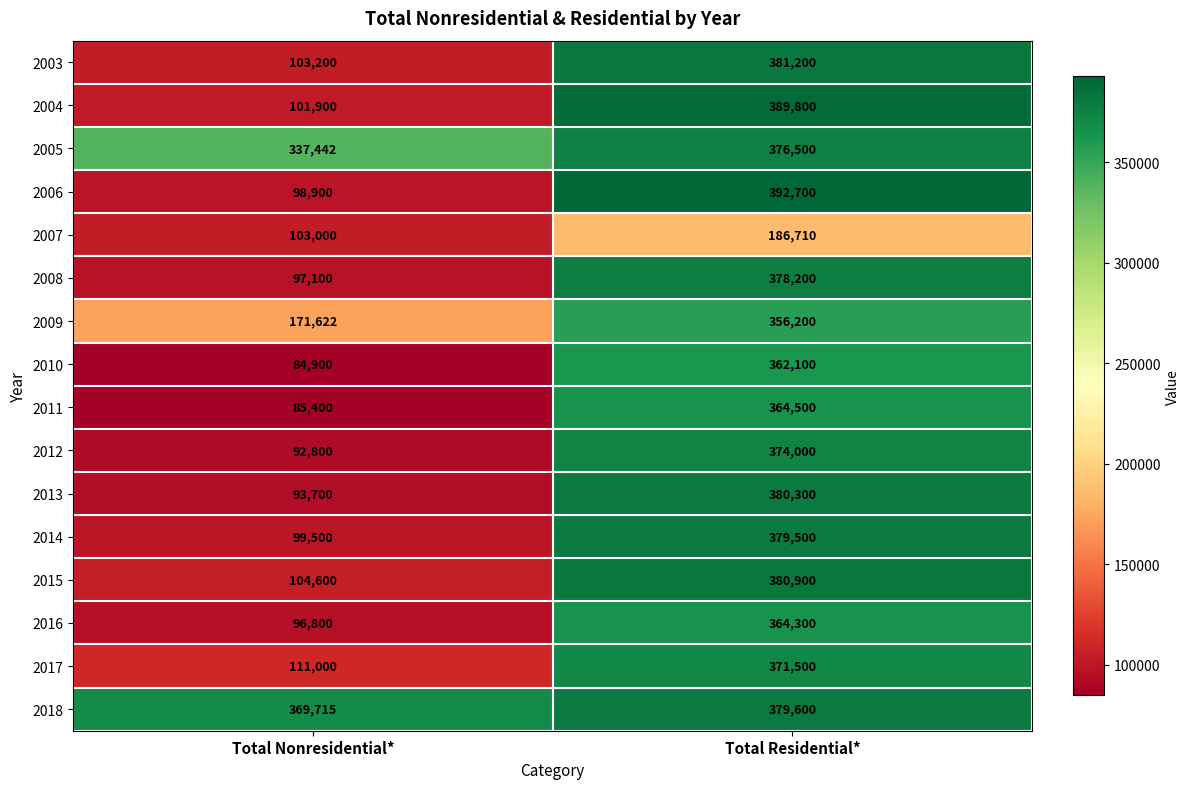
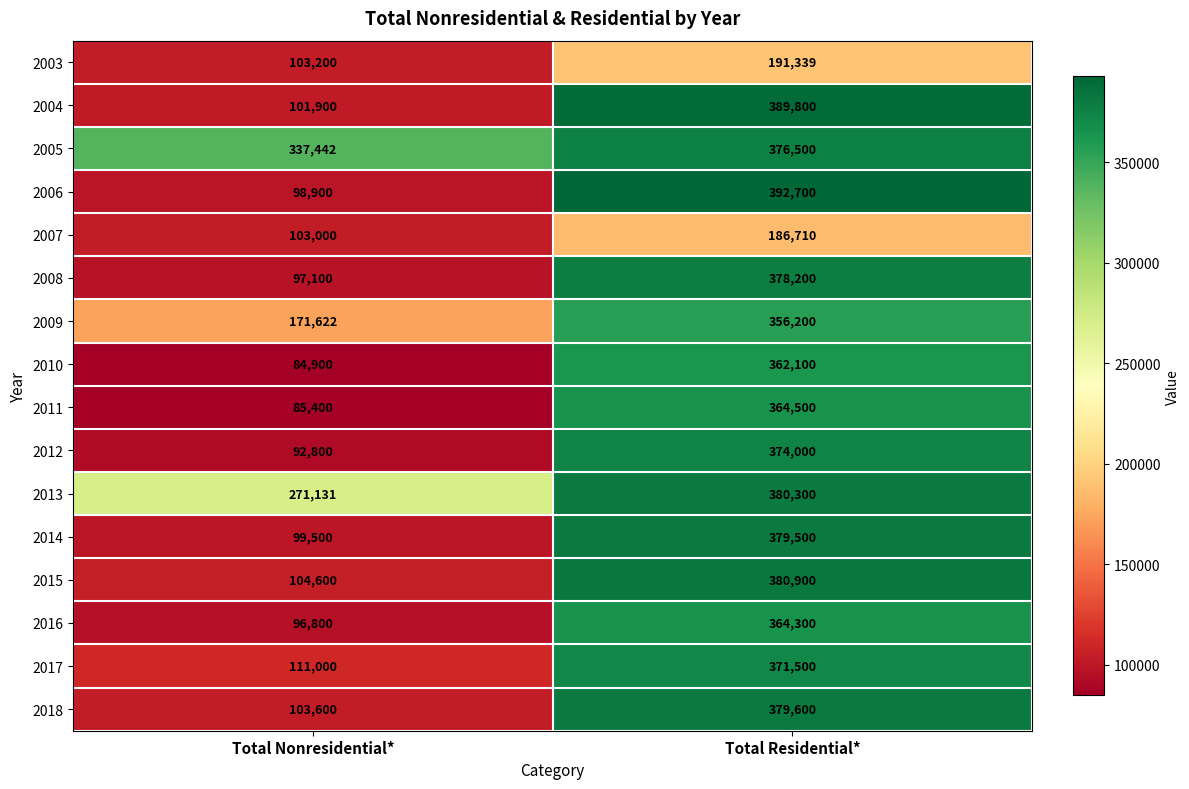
  {
    "2003": {
      "Total Nonresidential*": "103,200",
-     "Total Residential*": "381,200"
+     "Total Residential*": "191,339"
    },
    "2004": {
      "Total Nonresidential*": "101,900",
      "Total Residential*": "389,800"
    },
    "2005": {
      "Total Nonresidential*": "337,442",
      "Total Residential*": "376,500"
    },
    "2006": {
      "Total Nonresidential*": "98,900",
      "Total Residential*": "392,700"
    },
    "2007": {
      "Total Nonresidential*": "103,000",
      "Total Residential*": "186,710"
    },
    "2008": {
      "Total Nonresidential*": "97,100",
      "Total Residential*": "378,200"
    },
    "2009": {
      "Total Nonresidential*": "171,622",
      "Total Residential*": "356,200"
    },
    "2010": {
      "Total Nonresidential*": "84,900",
      "Total Residential*": "362,100"
    },
    "2011": {
      "Total Nonresidential*": "85,400",
      "Total Residential*": "364,500"
    },
    "2012": {
      "Total Nonresidential*": "92,800",
      "Total Residential*": "374,000"
    },
    "2013": {
-     "Total Nonresidential*": "93,700",
+     "Total Nonresidential*": "271,131",
      "Total Residential*": "380,300"
    },
    "2014": {
      "Total Nonresidential*": "99,500",
      "Total Residential*": "379,500"
    },
    "2015": {
      "Total Nonresidential*": "104,600",
      "Total Residential*": "380,900"
    },
    "2016": {
      "Total Nonresidential*": "96,800",
      "Total Residential*": "364,300"
    },
    "2017": {
      "Total Nonresidential*": "111,000",
      "Total Residential*": "371,500"
    },
    "2018": {
-     "Total Nonresidential*": "369,715",
+     "Total Nonresidential*": "103,600",
      "Total Residential*": "379,600"
    }
  }
